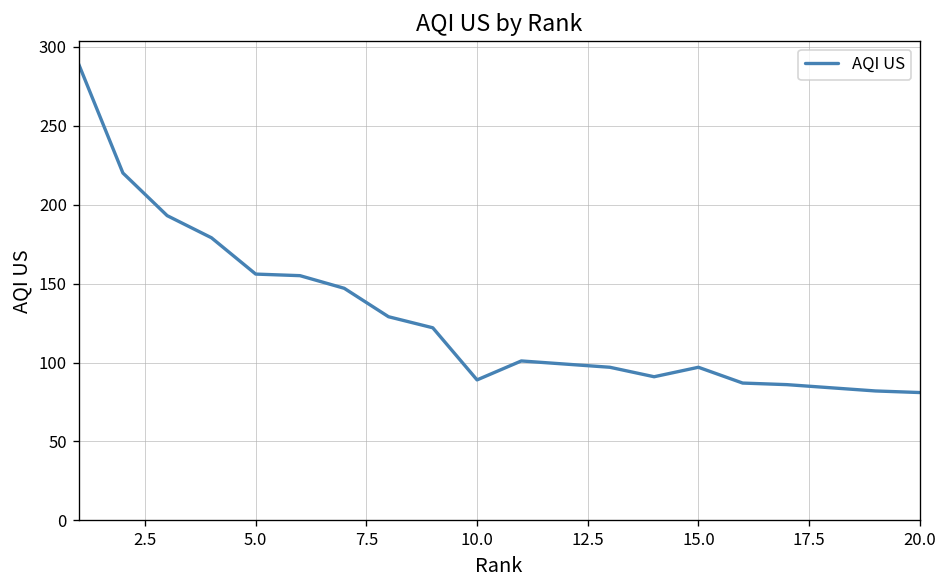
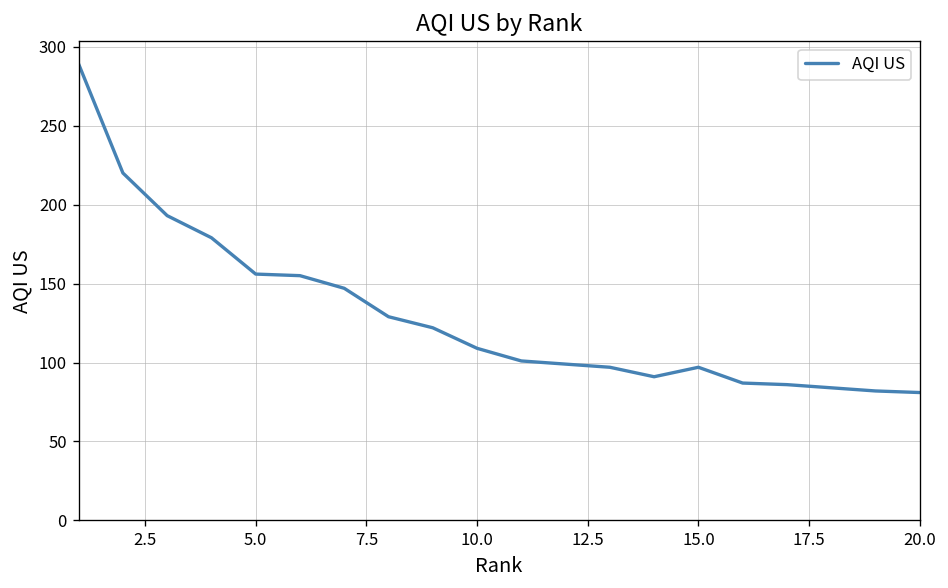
  {
    "5.0": 156,
-   "10.0": 89,
+   "10.0": 109,
    "15.0": 97,
    "20.0": 81
  }
